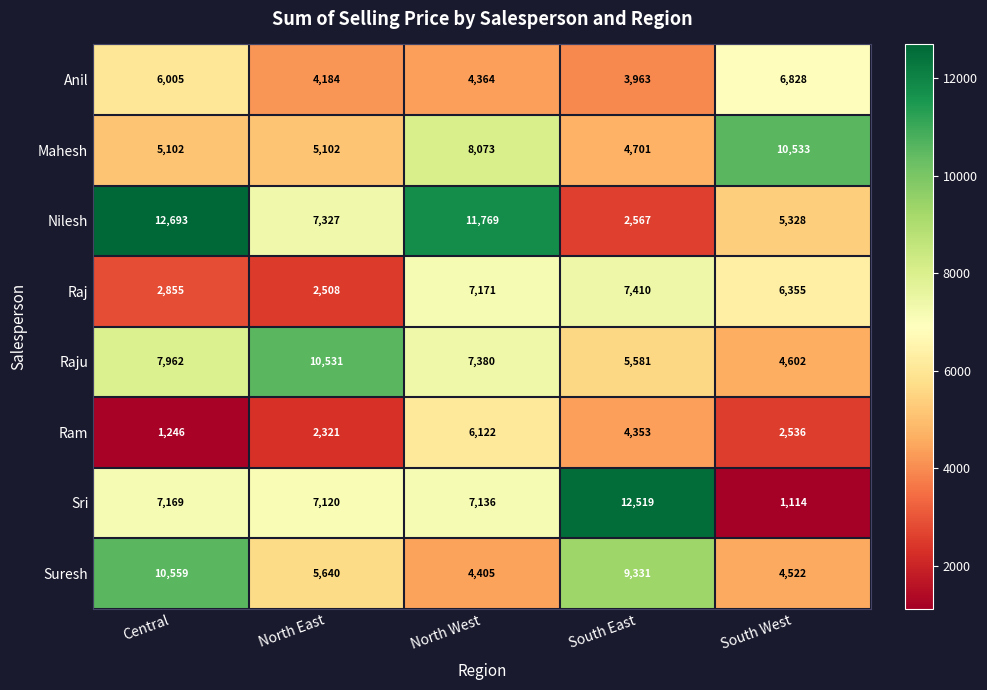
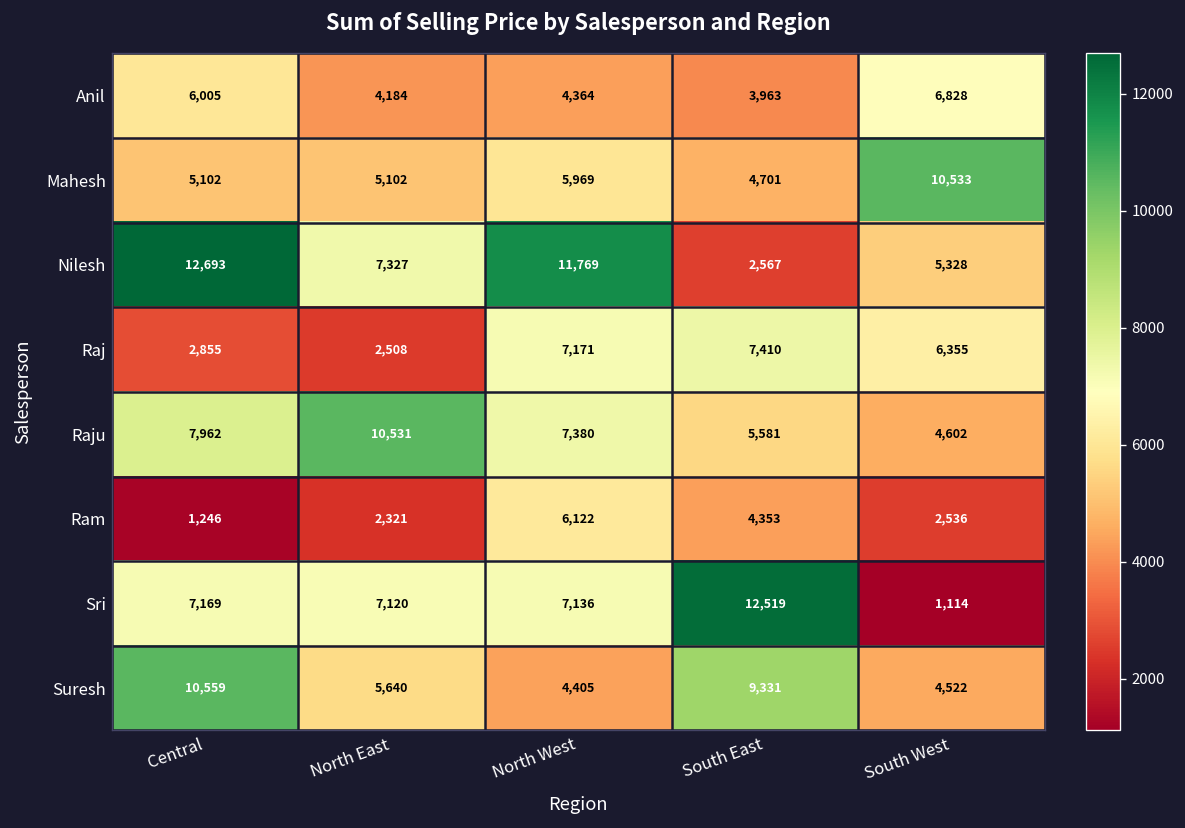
  {
    "Anil": {
      "Central": "6,005",
      "North East": "4,184",
      "North West": "4,364",
      "South East": "3,963",
      "South West": "6,828"
    },
    "Mahesh": {
      "Central": "5,102",
      "North East": "5,102",
-     "North West": "8,073",
+     "North West": "5,969",
      "South East": "4,701",
      "South West": "10,533"
    },
    "Nilesh": {
      "Central": "12,693",
      "North East": "7,327",
      "North West": "11,769",
      "South East": "2,567",
      "South West": "5,328"
    },
    "Raj": {
      "Central": "2,855",
      "North East": "2,508",
      "North West": "7,171",
      "South East": "7,410",
      "South West": "6,355"
    },
    "Raju": {
      "Central": "7,962",
      "North East": "10,531",
      "North West": "7,380",
      "South East": "5,581",
      "South West": "4,602"
    },
    "Ram": {
      "Central": "1,246",
      "North East": "2,321",
      "North West": "6,122",
      "South East": "4,353",
      "South West": "2,536"
    },
    "Sri": {
      "Central": "7,169",
      "North East": "7,120",
      "North West": "7,136",
      "South East": "12,519",
      "South West": "1,114"
    },
    "Suresh": {
      "Central": "10,559",
      "North East": "5,640",
      "North West": "4,405",
      "South East": "9,331",
      "South West": "4,522"
    }
  }
